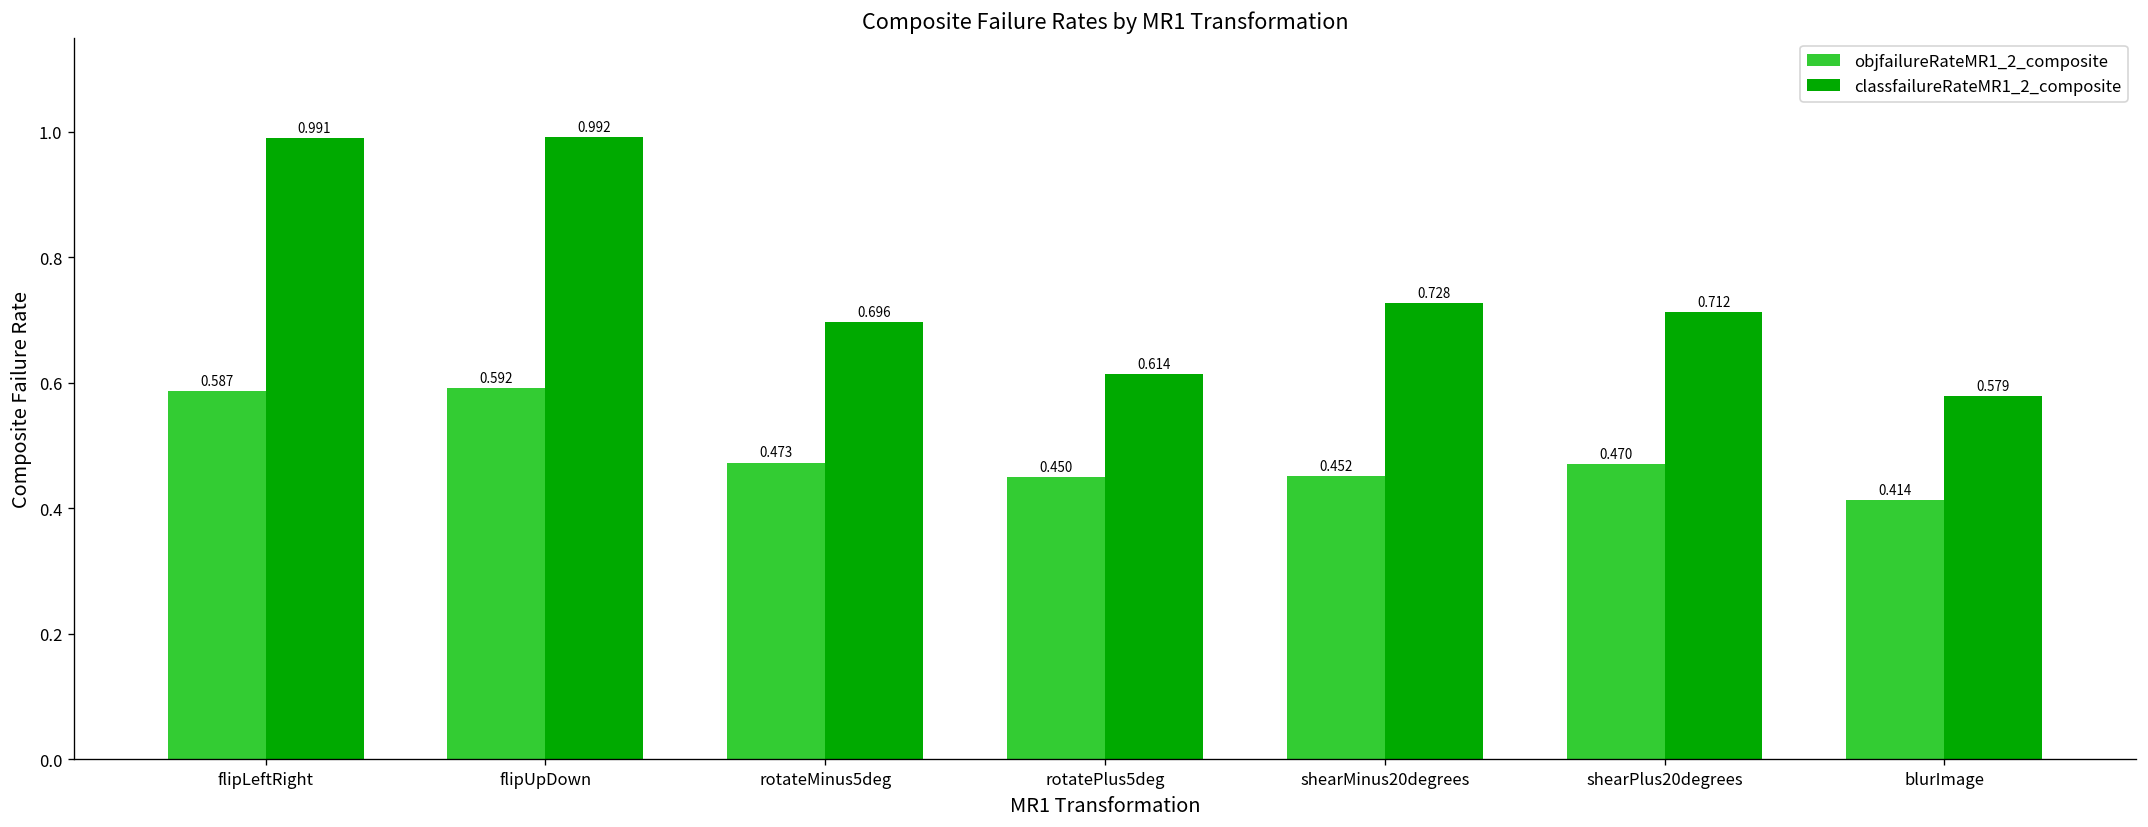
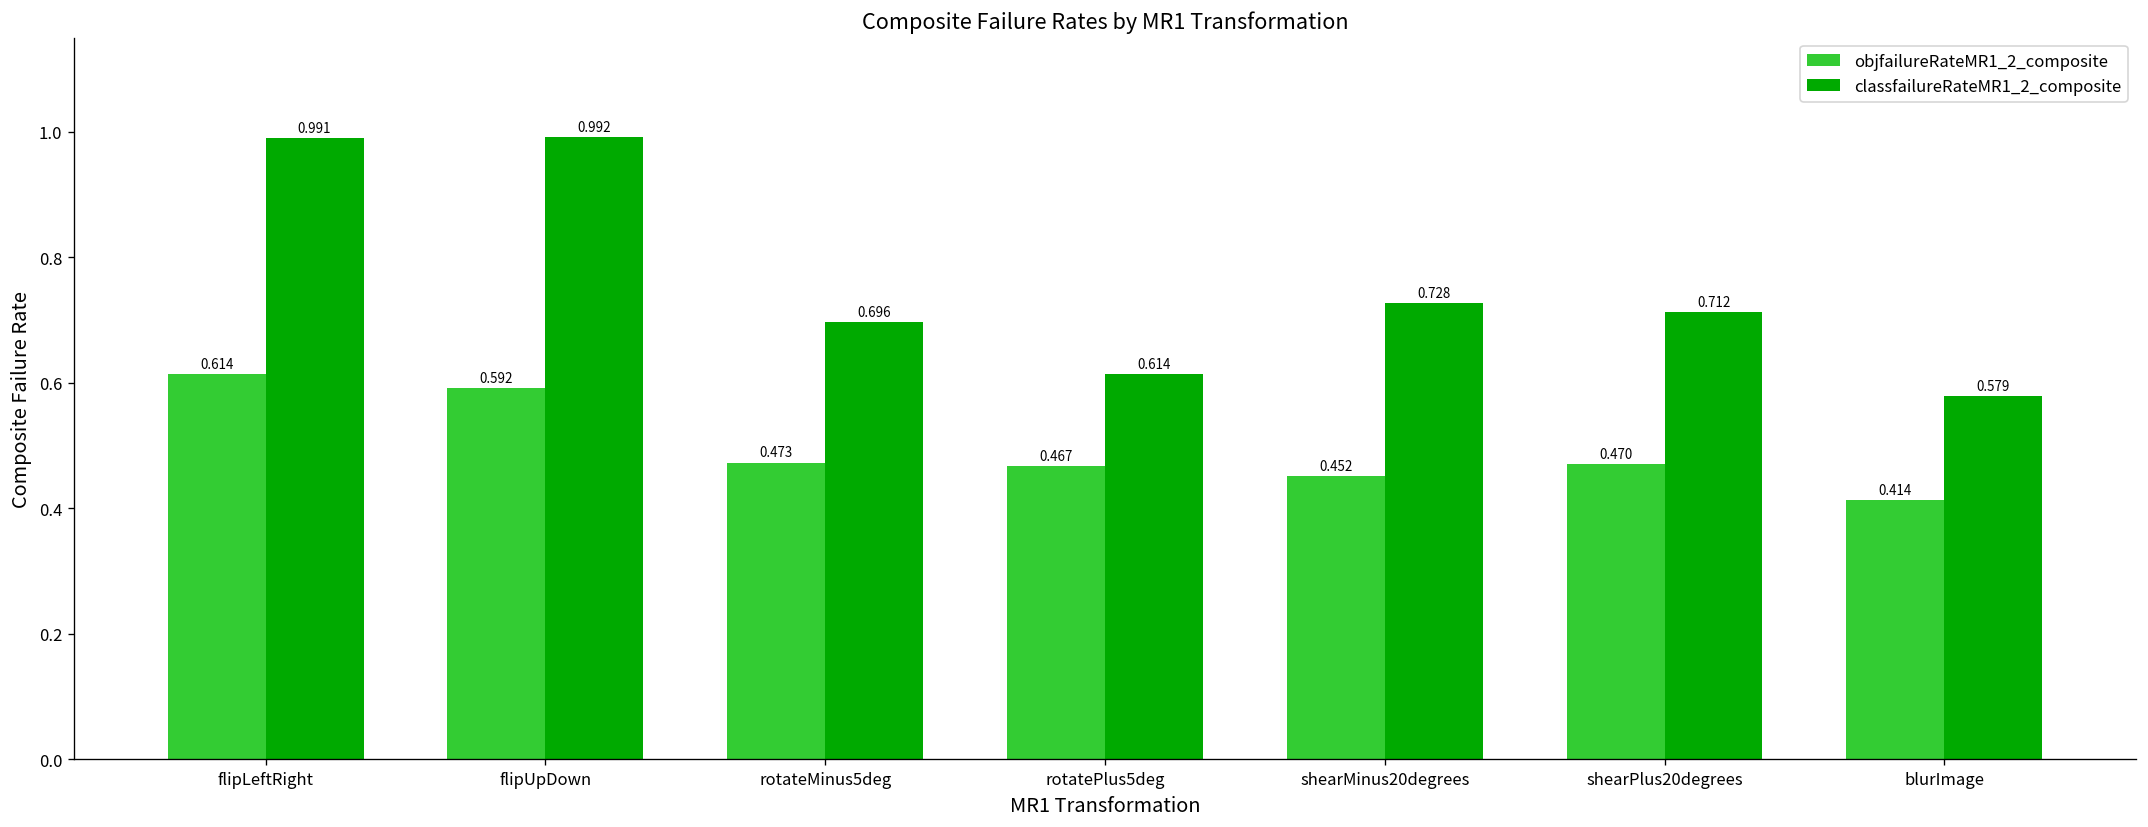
  {
    "objfailureRateMR1_2_composite": {
-     "flipLeftRight": 0.587,
+     "flipLeftRight": 0.614,
      "flipUpDown": 0.592,
      "rotateMinus5deg": 0.473,
-     "rotatePlus5deg": 0.450,
+     "rotatePlus5deg": 0.467,
      "shearMinus20degrees": 0.452,
      "shearPlus20degrees": 0.470,
      "blurImage": 0.414
    },
    "classfailureRateMR1_2_composite": {
      "flipLeftRight": 0.991,
      "flipUpDown": 0.992,
      "rotateMinus5deg": 0.696,
      "rotatePlus5deg": 0.614,
      "shearMinus20degrees": 0.728,
      "shearPlus20degrees": 0.712,
      "blurImage": 0.579
    }
  }
